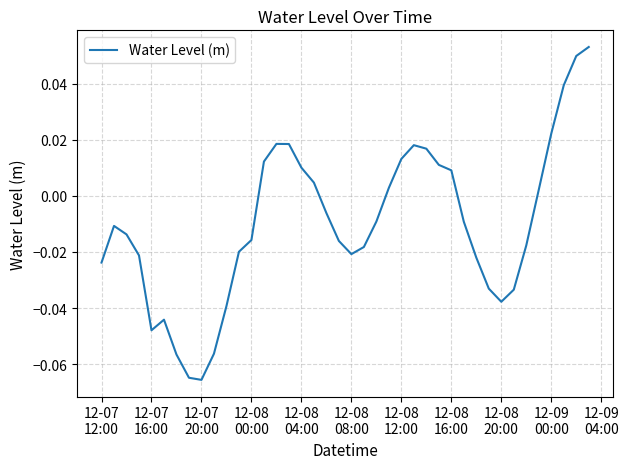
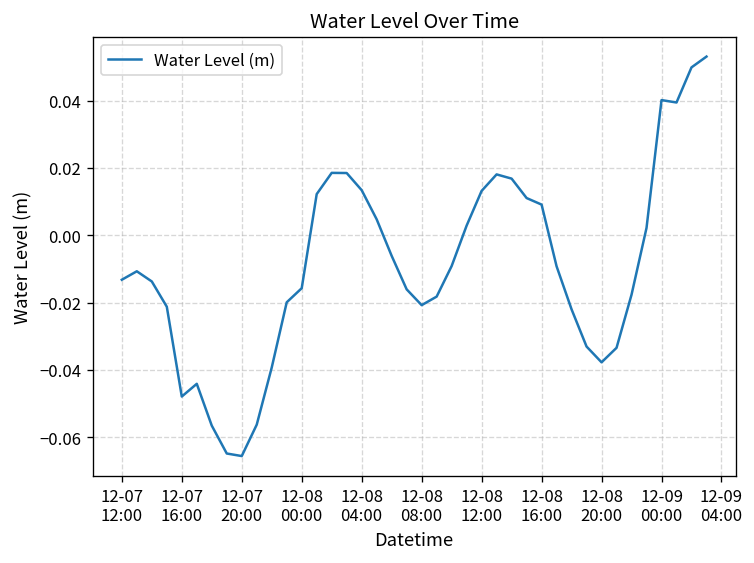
  {
-   "12-07 12:00": -0.024,
+   "12-07 12:00": -0.013,
    "12-07 16:00": -0.048,
    "12-07 20:00": -0.066,
    "12-08 00:00": -0.016,
-   "12-08 04:00": 0.010,
+   "12-08 04:00": 0.013,
    "12-08 08:00": -0.021,
    "12-08 12:00": 0.013,
    "12-08 16:00": 0.009,
    "12-08 20:00": -0.038,
-   "12-09 00:00": 0.022
+   "12-09 00:00": 0.040
  }
